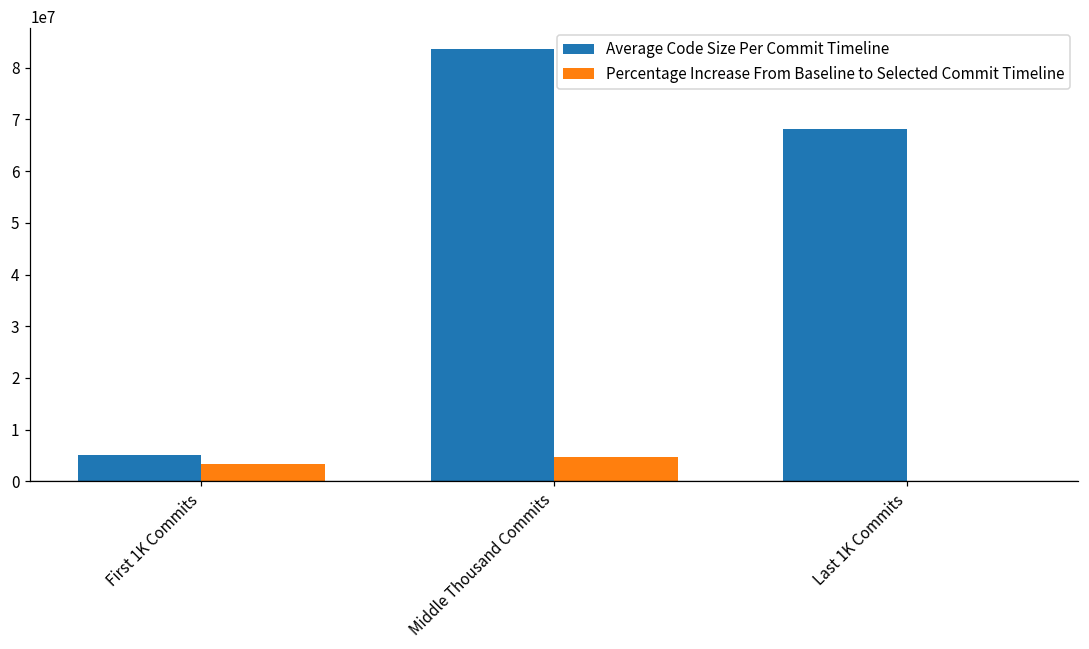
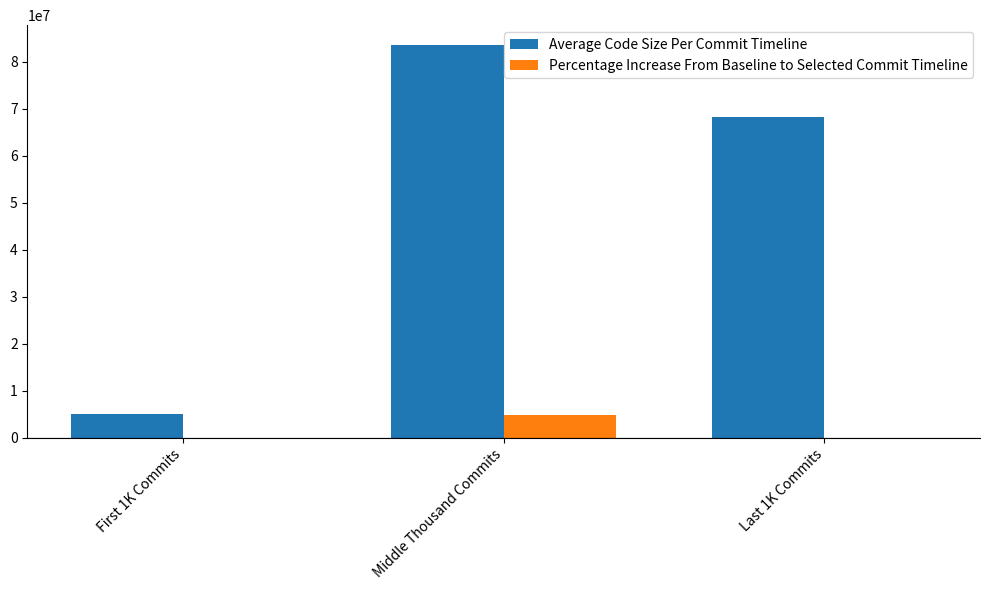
  {
    "Average Code Size Per Commit Timeline": {
      "First 1K Commits": 5000000,
      "Middle Thousand Commits": 84000000,
      "Last 1K Commits": 68000000
    },
    "Percentage Increase From Baseline to Selected Commit Timeline": {
-     "First 1K Commits": 3000000,
+     "First 1K Commits": 0,
      "Middle Thousand Commits": 5000000
    }
  }
